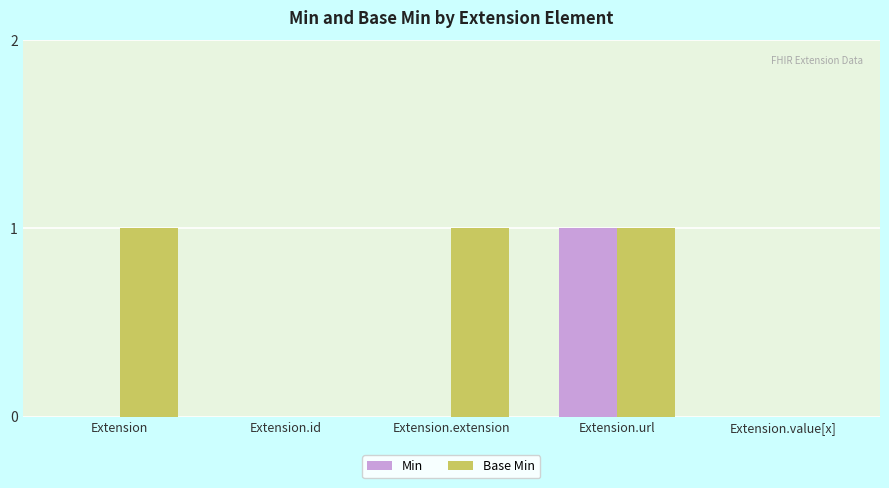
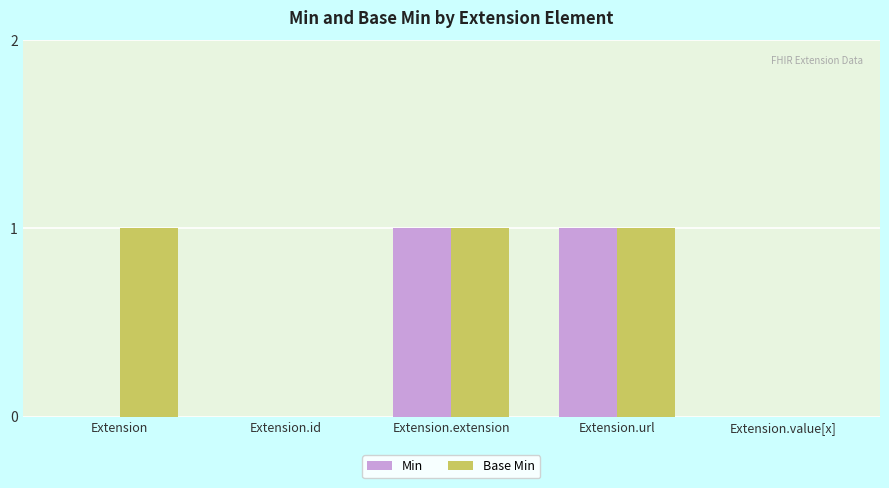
  {
    "Min": {
      "Extension": 0,
      "Extension.id": 0,
-     "Extension.extension": 0,
+     "Extension.extension": 1,
      "Extension.url": 1,
      "Extension.value[x]": 0
    },
    "Base Min": {
      "Extension": 1,
      "Extension.id": 0,
      "Extension.extension": 1,
      "Extension.url": 1,
      "Extension.value[x]": 0
    }
  }
